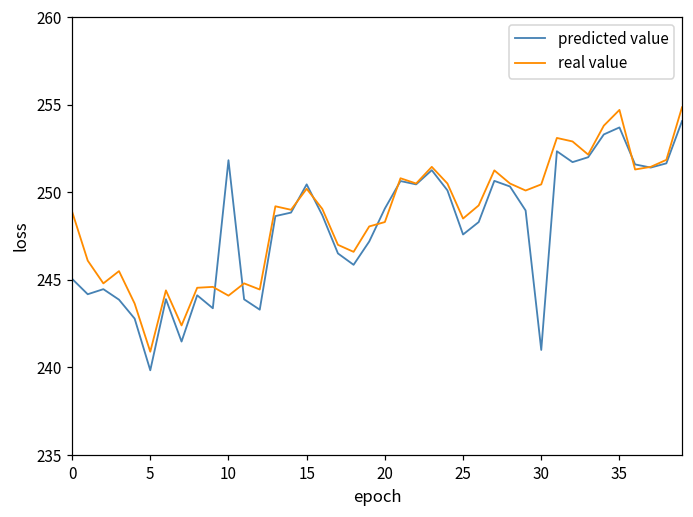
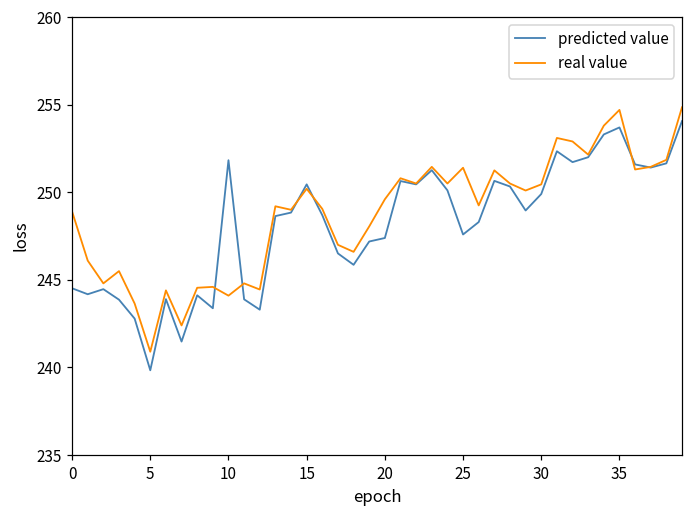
  {
    "predicted value": {
-     "0": 245.1,
+     "0": 244.5,
      "5": 239.8,
      "10": 251.8,
      "15": 250.5,
-     "20": 249.1,
+     "20": 247.4,
      "25": 247.6,
-     "30": 241.0,
+     "30": 249.9,
      "35": 253.7
    },
    "real value": {
      "0": 248.9,
      "5": 240.9,
      "10": 244.1,
      "15": 250.2,
-     "20": 248.3,
-     "25": 248.5,
+     "20": 249.6,
+     "25": 251.4,
      "30": 250.5,
      "35": 254.7
    }
  }
